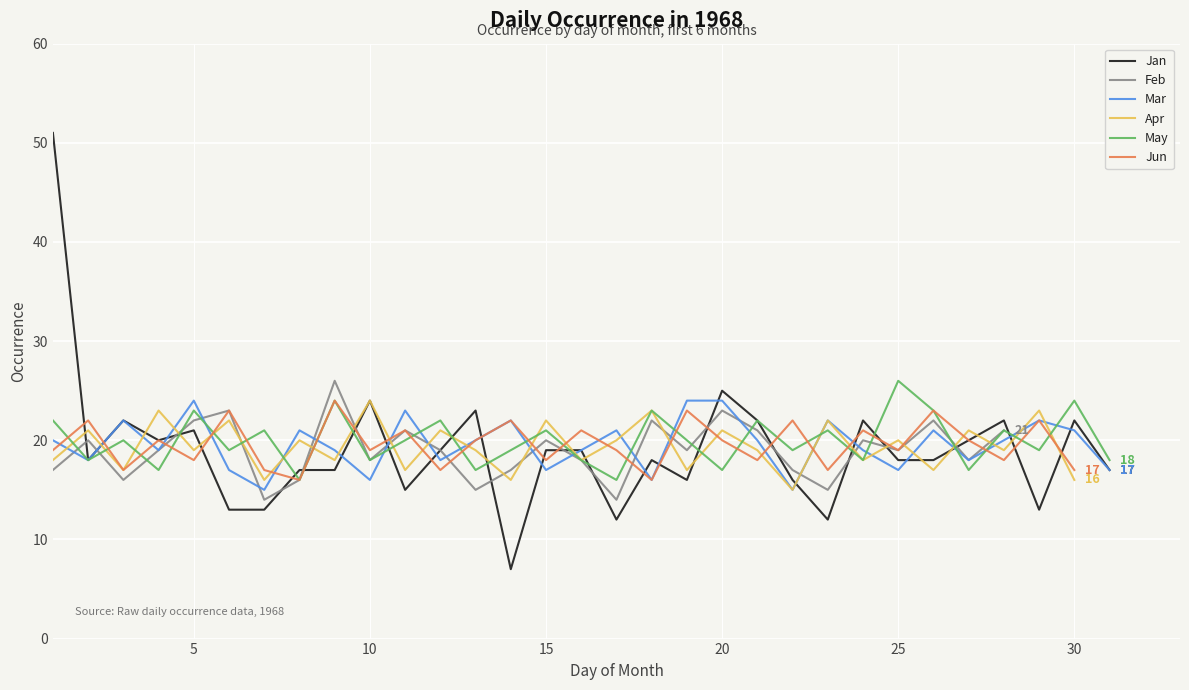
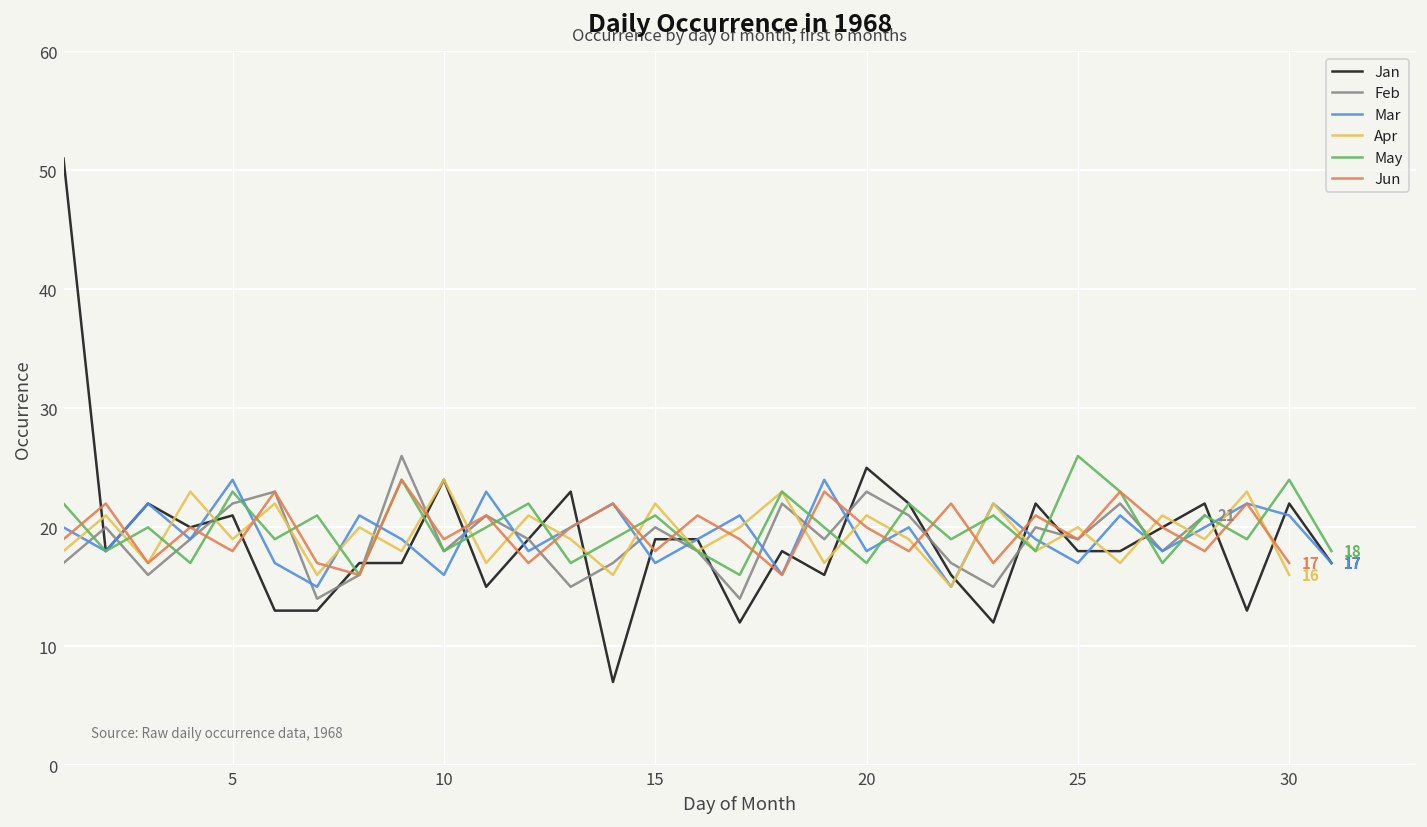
  {
    "Jan": {
      "5": 21,
      "15": 19,
      "20": 25,
      "25": 18,
      "30": 22
    },
    "Feb": {
      "5": 22,
      "15": 20,
      "20": 23
    },
    "Mar": {
      "5": 24,
      "10": 16,
      "15": 17,
-     "20": 24,
+     "20": 18,
      "25": 17,
      "30": 21
    },
    "Apr": {
      "5": 19,
      "15": 22,
      "20": 21,
      "25": 20
    },
    "May": {
      "5": 23,
      "15": 21,
      "20": 17,
      "25": 26,
      "30": 24
    },
    "Jun": {
      "5": 18,
      "10": 19,
      "15": 18,
      "20": 20
    }
  }
